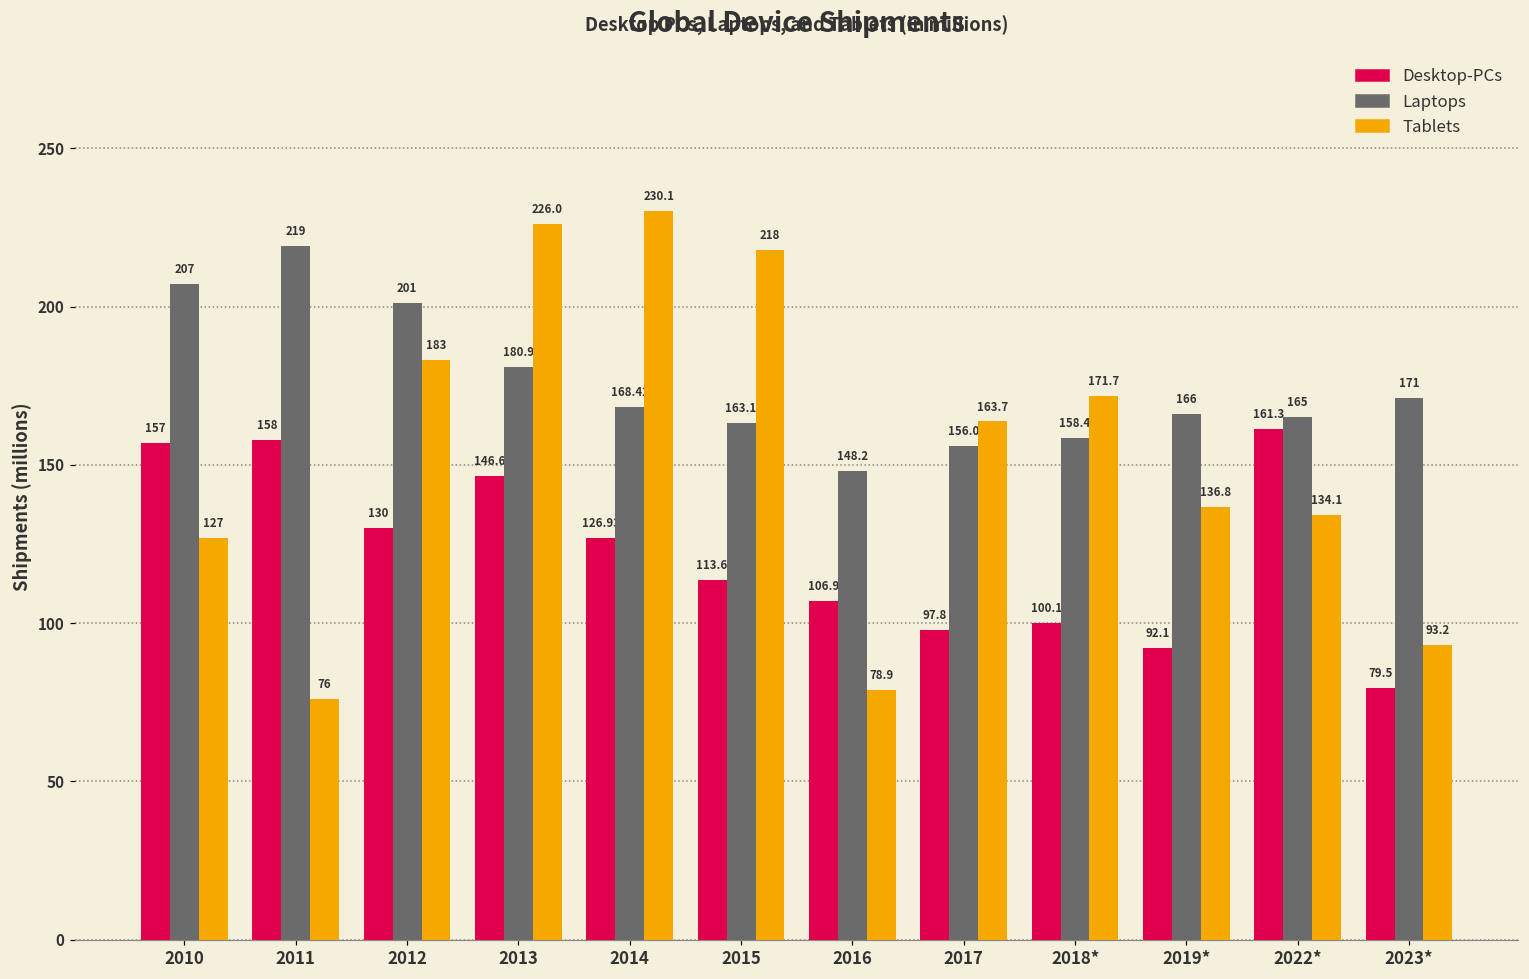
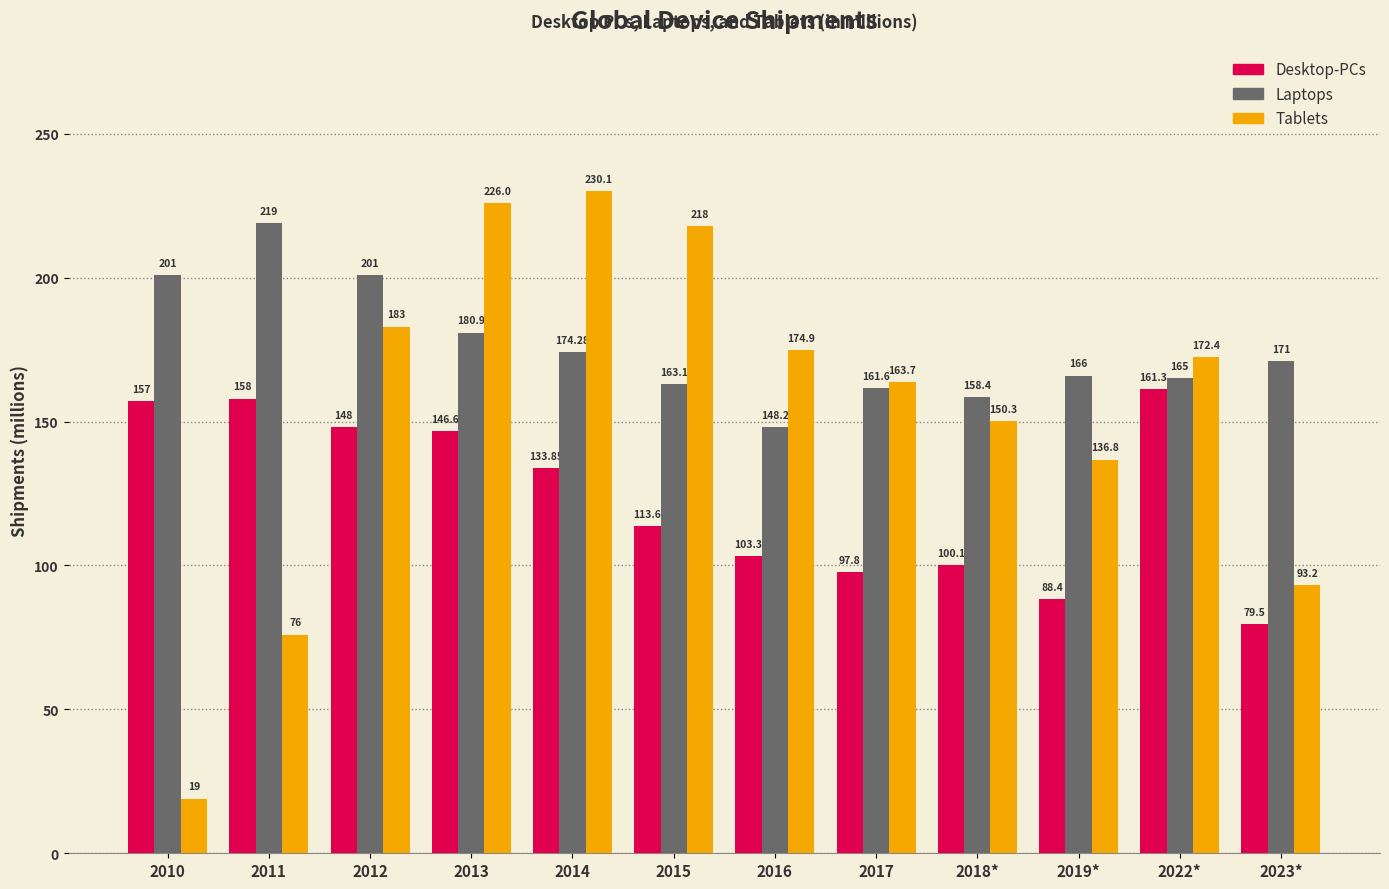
  {
    "Desktop-PCs": {
      "2010": 157,
      "2011": 158,
-     "2012": 130,
+     "2012": 148,
      "2013": 146.6,
-     "2014": 126.93,
+     "2014": 133.85,
      "2015": 113.6,
-     "2016": 106.9,
+     "2016": 103.3,
      "2017": 97.8,
      "2018*": 100.1,
-     "2019*": 92.1,
+     "2019*": 88.4,
      "2022*": 161.3,
      "2023*": 79.5
    },
    "Laptops": {
-     "2010": 207,
+     "2010": 201,
      "2011": 219,
      "2012": 201,
      "2013": 180.9,
-     "2014": 168.42,
+     "2014": 174.28,
      "2015": 163.1,
      "2016": 148.2,
-     "2017": 156.0,
+     "2017": 161.6,
      "2018*": 158.4,
      "2019*": 166,
      "2022*": 165,
      "2023*": 171
    },
    "Tablets": {
-     "2010": 127,
+     "2010": 19,
      "2011": 76,
      "2012": 183,
      "2013": 226.0,
      "2014": 230.1,
      "2015": 218,
-     "2016": 78.9,
+     "2016": 174.9,
      "2017": 163.7,
-     "2018*": 171.7,
+     "2018*": 150.3,
      "2019*": 136.8,
-     "2022*": 134.1,
+     "2022*": 172.4,
      "2023*": 93.2
    }
  }
